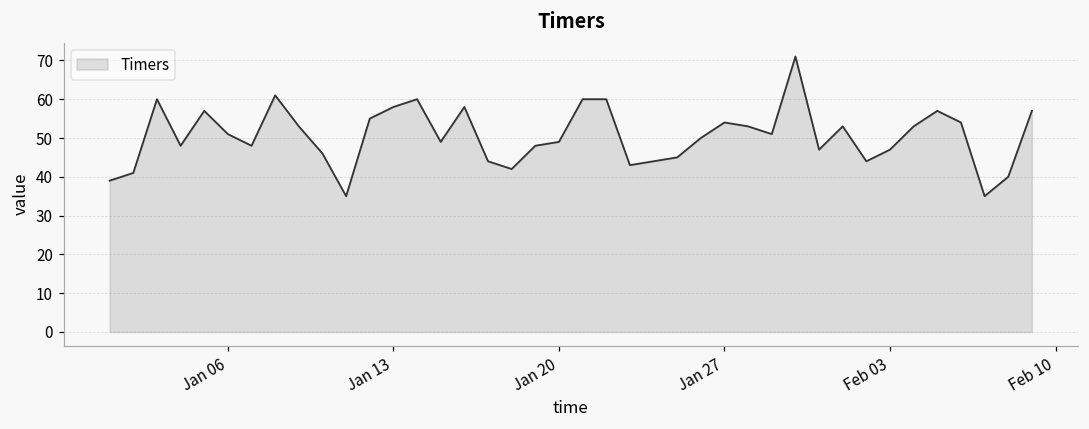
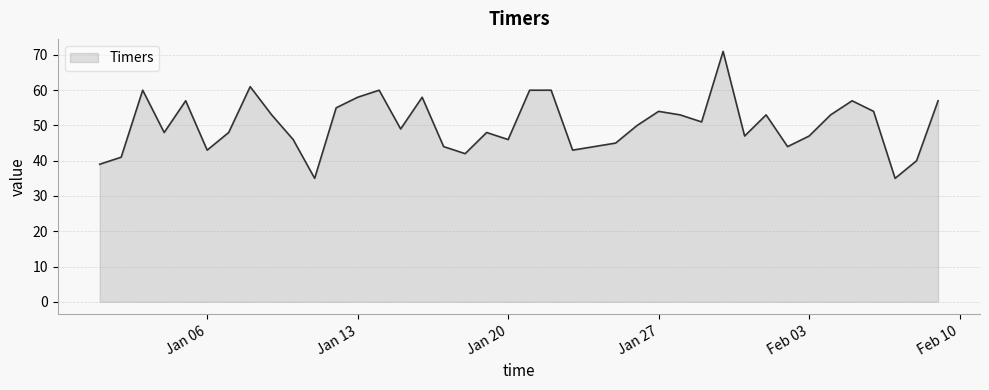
  {
-   "Jan 06": 51,
+   "Jan 06": 43,
    "Jan 13": 58,
-   "Jan 20": 49,
+   "Jan 20": 46,
    "Jan 27": 54,
    "Feb 03": 47
  }
